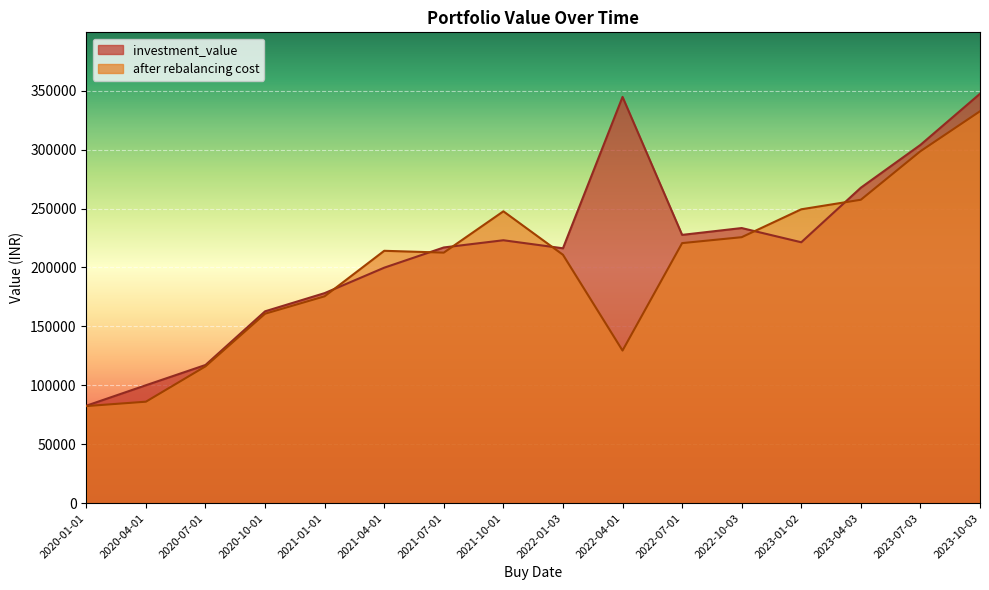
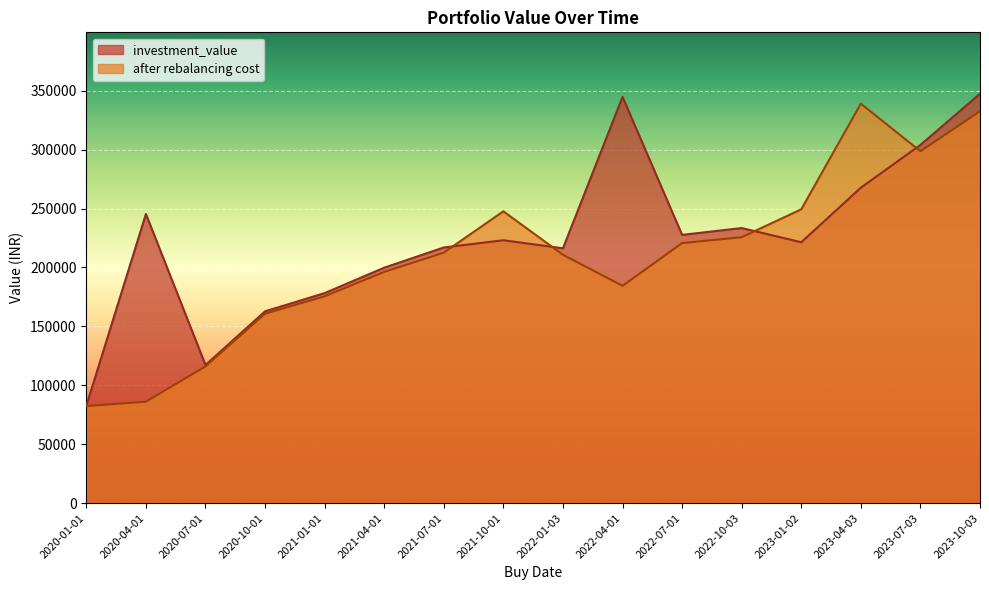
  {
    "investment_value": {
-     "2020-04-01": 100000,
+     "2020-04-01": 245000,
      "2021-01-01": 178000,
      "2021-04-01": 200000,
      "2021-07-01": 217000,
      "2021-10-01": 223000,
      "2022-01-03": 216000,
      "2022-04-01": 345000,
      "2022-07-01": 228000,
      "2022-10-03": 233000,
      "2023-01-02": 221000,
      "2023-04-03": 268000,
      "2023-07-03": 304000,
      "2023-10-03": 347000
    },
    "after rebalancing cost": {
      "2020-04-01": 86000,
      "2021-01-01": 176000,
-     "2021-04-01": 214000,
+     "2021-04-01": 196000,
      "2021-07-01": 213000,
      "2021-10-01": 248000,
      "2022-01-03": 211000,
-     "2022-04-01": 129000,
+     "2022-04-01": 184000,
      "2022-07-01": 221000,
      "2022-10-03": 226000,
      "2023-01-02": 249000,
-     "2023-04-03": 257000,
+     "2023-04-03": 339000,
      "2023-07-03": 299000,
      "2023-10-03": 333000
    }
  }
